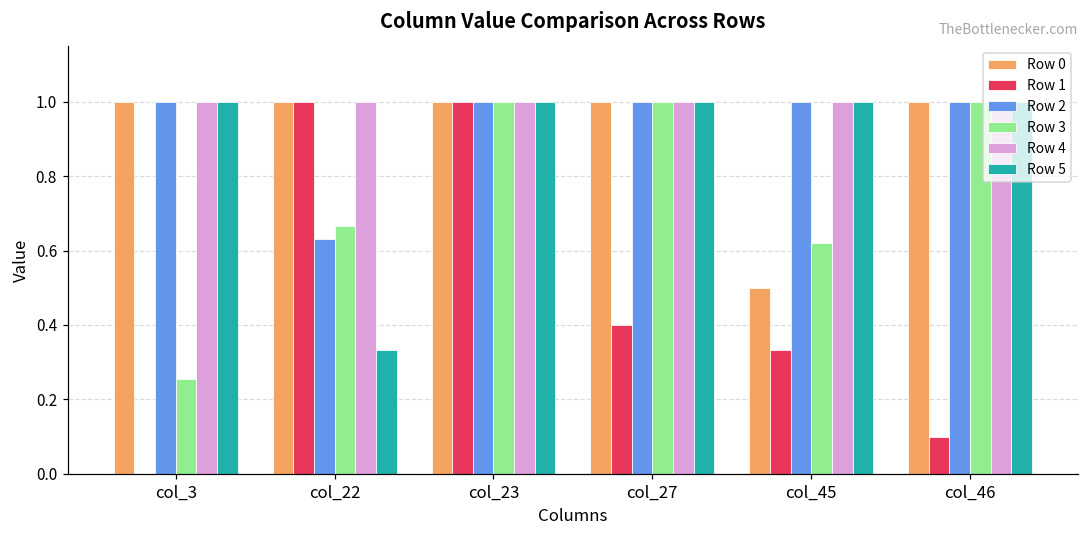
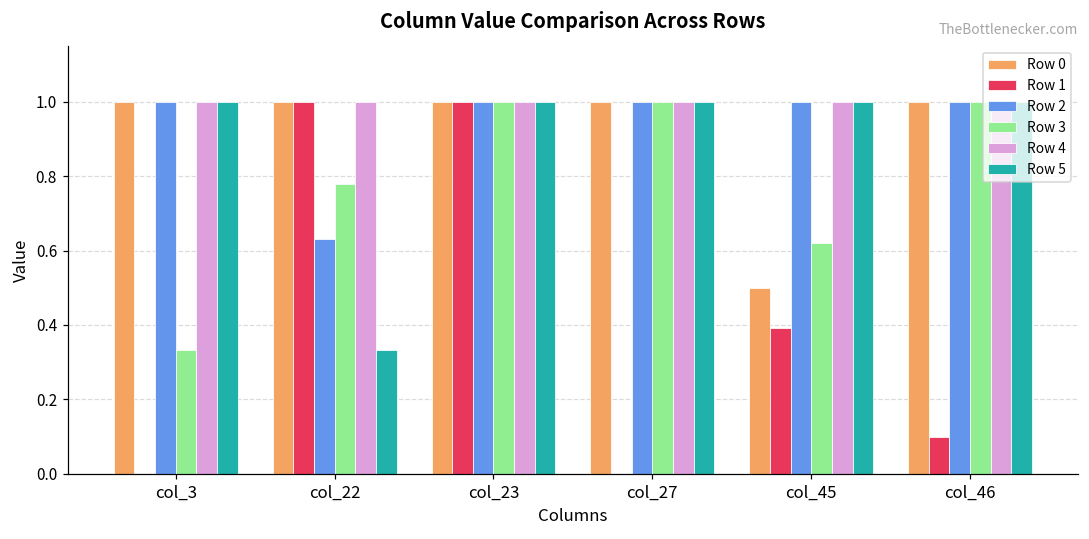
  {
    "Row 0": {
      "col_3": 1.00,
      "col_22": 1.00,
      "col_23": 1.00,
      "col_27": 1.00,
      "col_45": 0.50,
      "col_46": 1.00
    },
    "Row 1": {
      "col_3": 0.00,
      "col_22": 1.00,
      "col_23": 1.00,
-     "col_27": 0.4,
-     "col_45": 0.33,
+     "col_27": 0.0,
+     "col_45": 0.39,
      "col_46": 0.10
    },
    "Row 2": {
      "col_3": 1.00,
      "col_22": 0.63,
      "col_23": 1.00,
      "col_27": 1.00,
      "col_45": 1.00,
      "col_46": 1.00
    },
    "Row 3": {
-     "col_3": 0.25,
-     "col_22": 0.67,
+     "col_3": 0.33,
+     "col_22": 0.78,
      "col_23": 1.00,
      "col_27": 1.00,
      "col_45": 0.62,
      "col_46": 1.00
    },
    "Row 4": {
      "col_3": 1.00,
      "col_22": 1.00,
      "col_23": 1.00,
      "col_27": 1.00,
      "col_45": 1.00
    },
    "Row 5": {
      "col_3": 1.00,
      "col_22": 0.33,
      "col_23": 1.00,
      "col_27": 1.00,
      "col_45": 1.00
    }
  }
